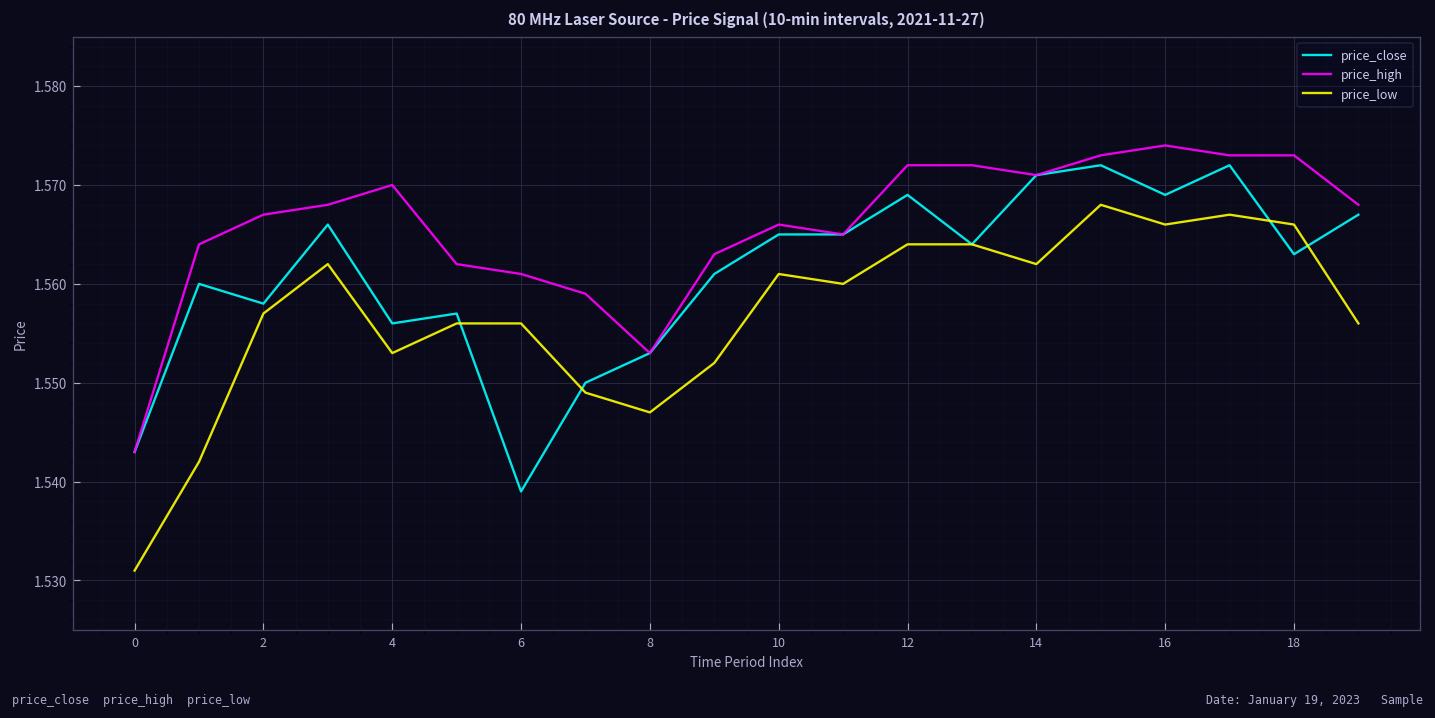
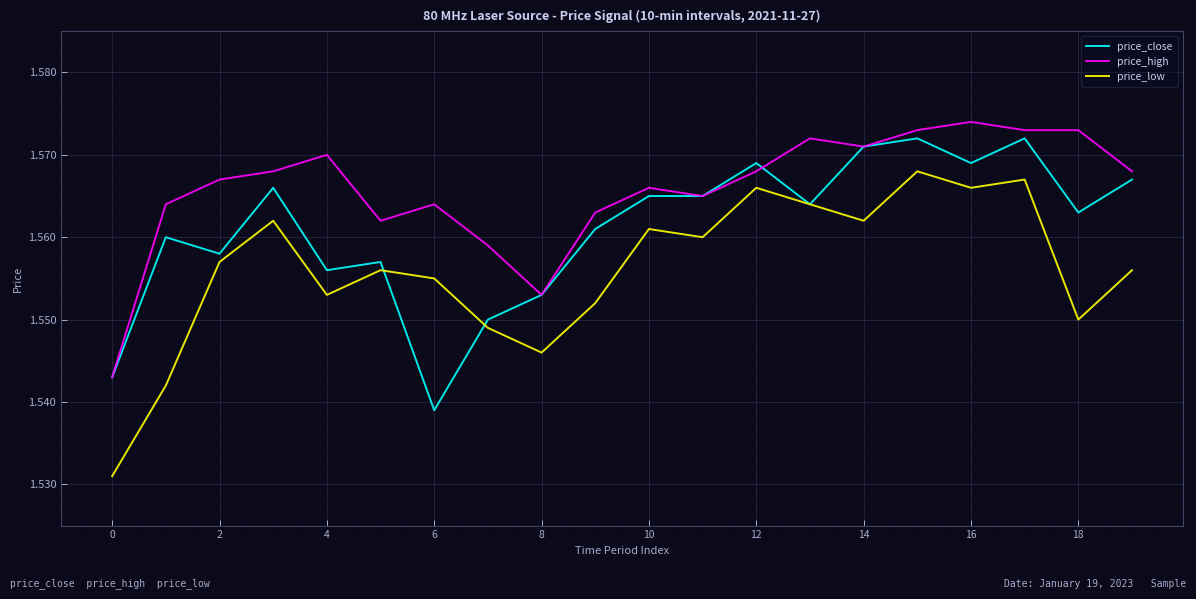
  {
    "price_close": {
      "2": 1.558,
      "4": 1.556,
      "6": 1.539,
      "10": 1.565,
      "12": 1.569,
      "16": 1.569,
      "18": 1.563
    },
    "price_high": {
      "2": 1.567,
      "4": 1.570,
-     "6": 1.561,
+     "6": 1.564,
      "10": 1.566,
-     "12": 1.572,
+     "12": 1.568,
      "16": 1.574,
      "18": 1.573
    },
    "price_low": {
      "0": 1.531,
      "2": 1.557,
      "4": 1.553,
-     "6": 1.556,
-     "8": 1.547,
+     "6": 1.555,
+     "8": 1.546,
      "10": 1.561,
-     "12": 1.564,
+     "12": 1.566,
      "14": 1.562,
      "16": 1.566,
-     "18": 1.566
+     "18": 1.550
    }
  }
